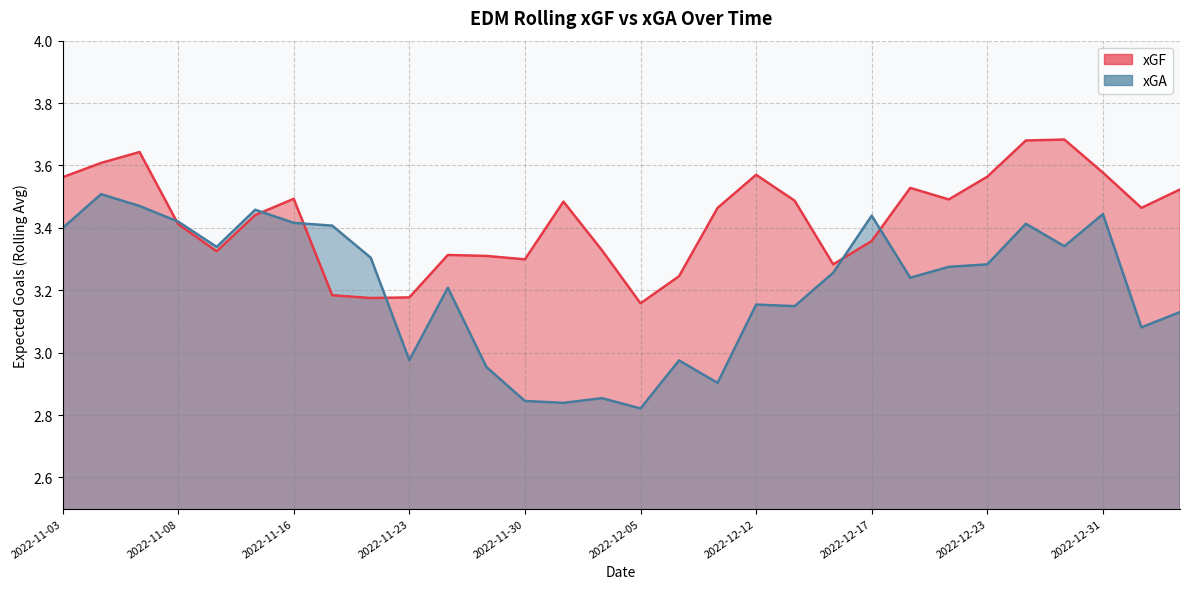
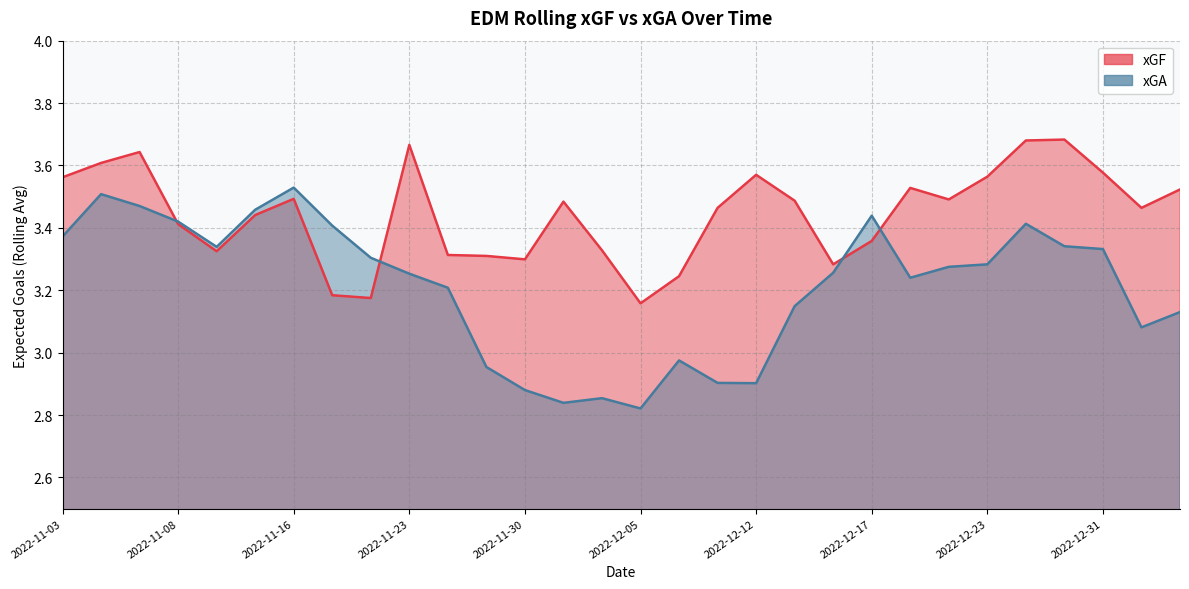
  {
    "xGF": {
      "2022-11-03": 3.56,
      "2022-11-16": 3.49,
-     "2022-11-23": 3.18,
+     "2022-11-23": 3.67,
      "2022-11-30": 3.30,
      "2022-12-05": 3.16,
      "2022-12-12": 3.57,
      "2022-12-17": 3.36,
      "2022-12-23": 3.56,
      "2022-12-31": 3.58
    },
    "xGA": {
-     "2022-11-03": 3.40,
-     "2022-11-16": 3.42,
-     "2022-11-23": 2.98,
-     "2022-11-30": 2.85,
+     "2022-11-03": 3.37,
+     "2022-11-16": 3.53,
+     "2022-11-23": 3.25,
+     "2022-11-30": 2.88,
      "2022-12-05": 2.82,
-     "2022-12-12": 3.15,
+     "2022-12-12": 2.90,
      "2022-12-17": 3.44,
      "2022-12-23": 3.28,
-     "2022-12-31": 3.44
+     "2022-12-31": 3.33
    }
  }
